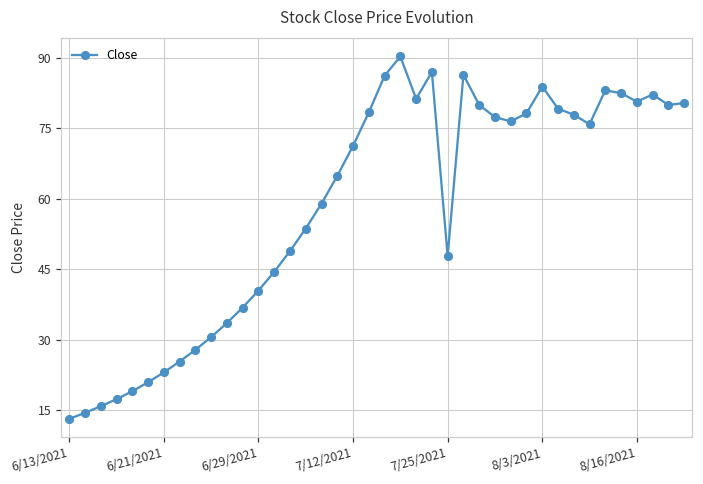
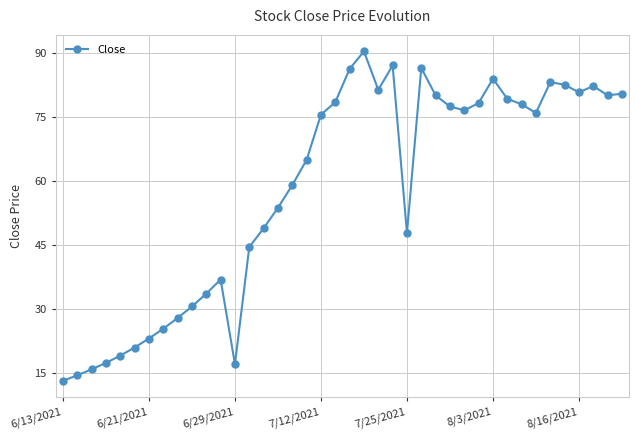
  {
    "6/13/2021": 13,
    "6/21/2021": 23,
-   "6/29/2021": 41,
-   "7/12/2021": 71,
+   "6/29/2021": 17,
+   "7/12/2021": 76,
    "7/25/2021": 48,
    "8/3/2021": 84,
    "8/16/2021": 81
  }
